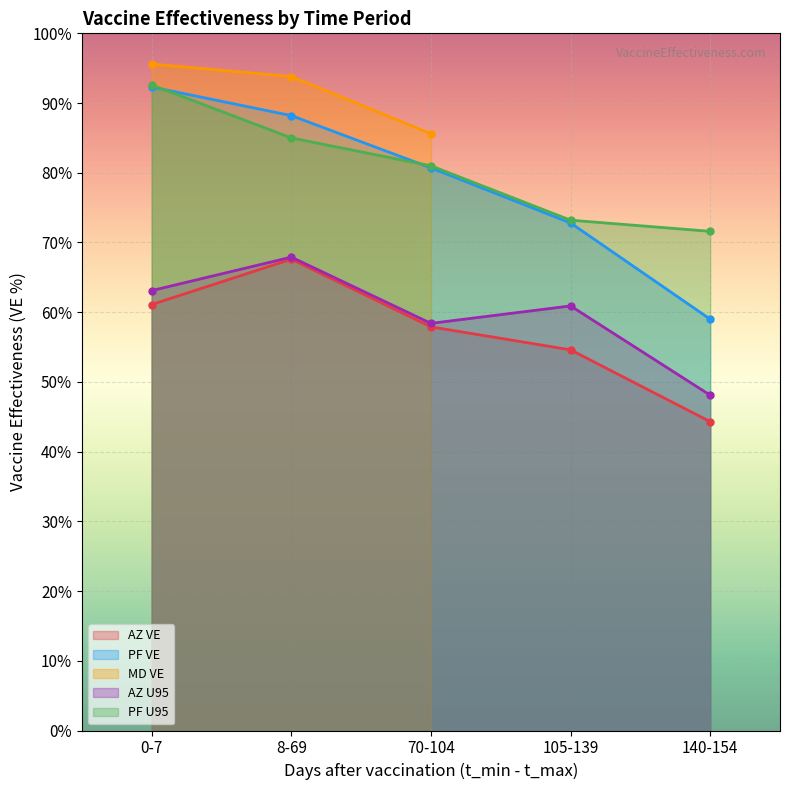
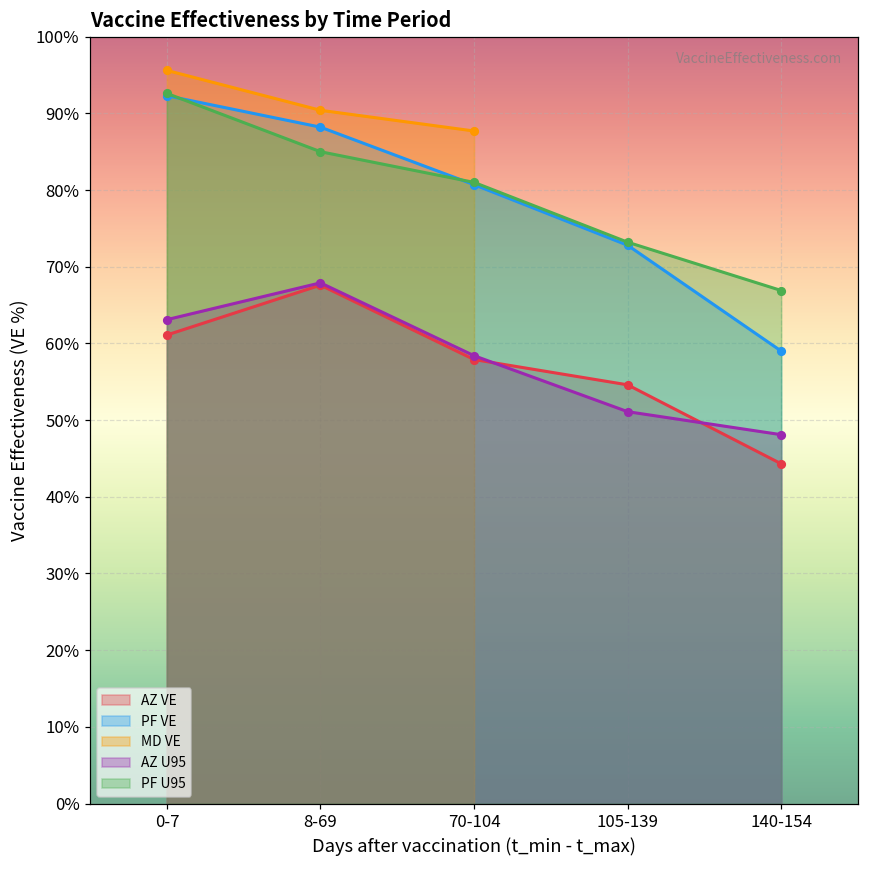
  {
    "AZ VE": {
      "0-7": "61%",
      "70-104": "58%",
      "105-139": "55%",
      "140-154": "44%"
    },
    "PF VE": {
      "8-69": "88%",
      "105-139": "73%",
      "140-154": "59%"
    },
    "MD VE": {
      "0-7": "96%",
-     "8-69": "94%",
-     "70-104": "86%"
+     "8-69": "90%",
+     "70-104": "88%"
    },
    "AZ U95": {
      "0-7": "63%",
      "70-104": "58%",
-     "105-139": "61%",
+     "105-139": "51%",
      "140-154": "48%"
    },
    "PF U95": {
      "8-69": "85%",
      "105-139": "73%",
-     "140-154": "72%"
+     "140-154": "67%"
    }
  }
